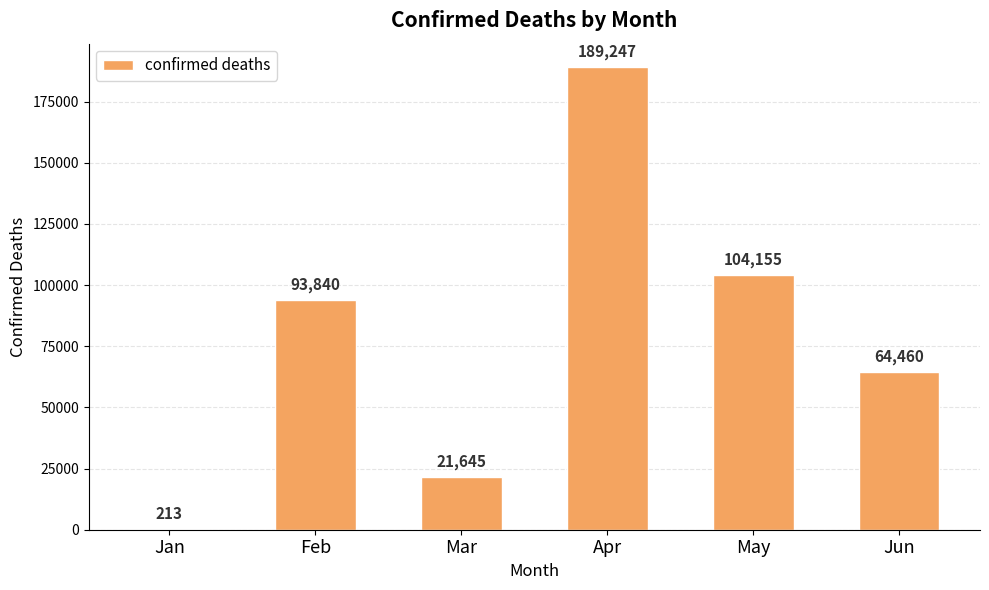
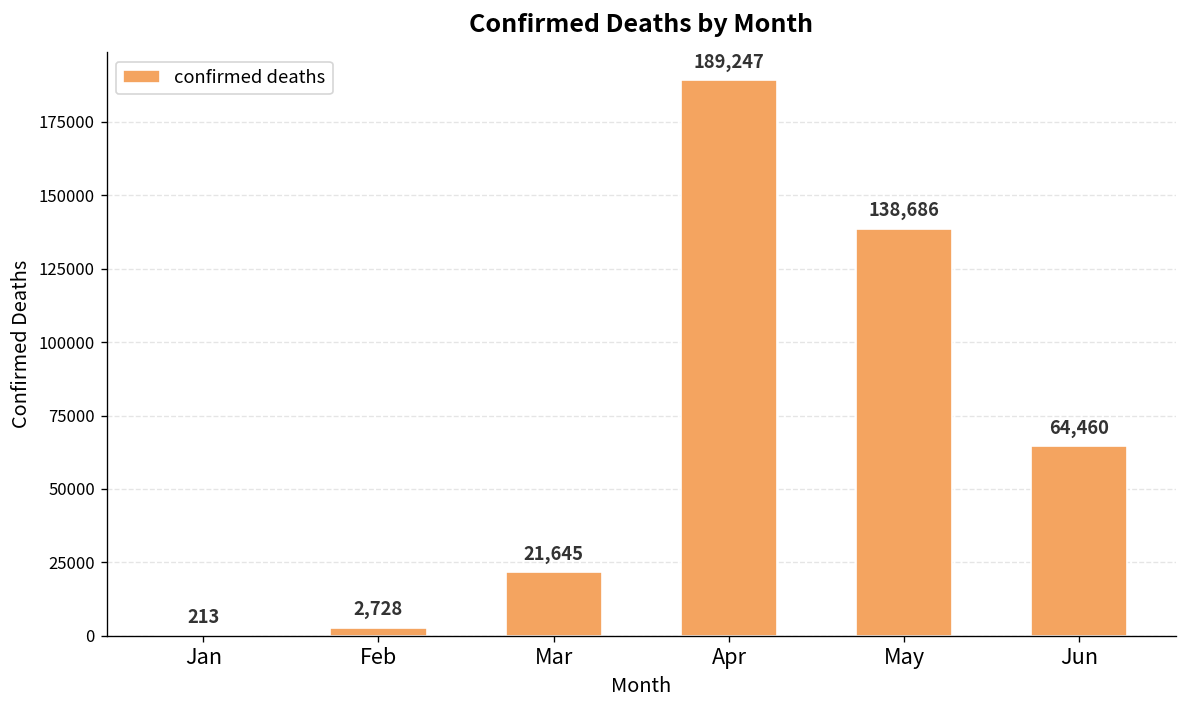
  {
    "Jan": "213",
-   "Feb": "93,840",
+   "Feb": "2,728",
    "Mar": "21,645",
    "Apr": "189,247",
-   "May": "104,155",
+   "May": "138,686",
    "Jun": "64,460"
  }
